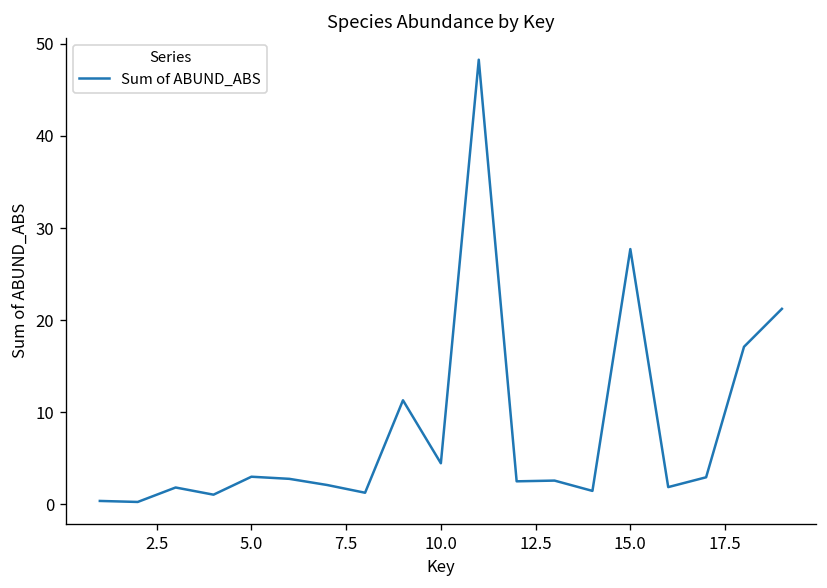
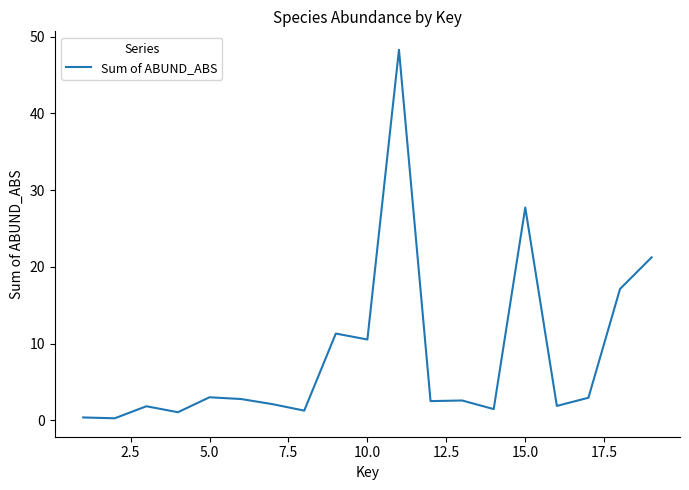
  {
    "5.0": 3,
-   "10.0": 4,
+   "10.0": 11,
    "15.0": 28
  }
